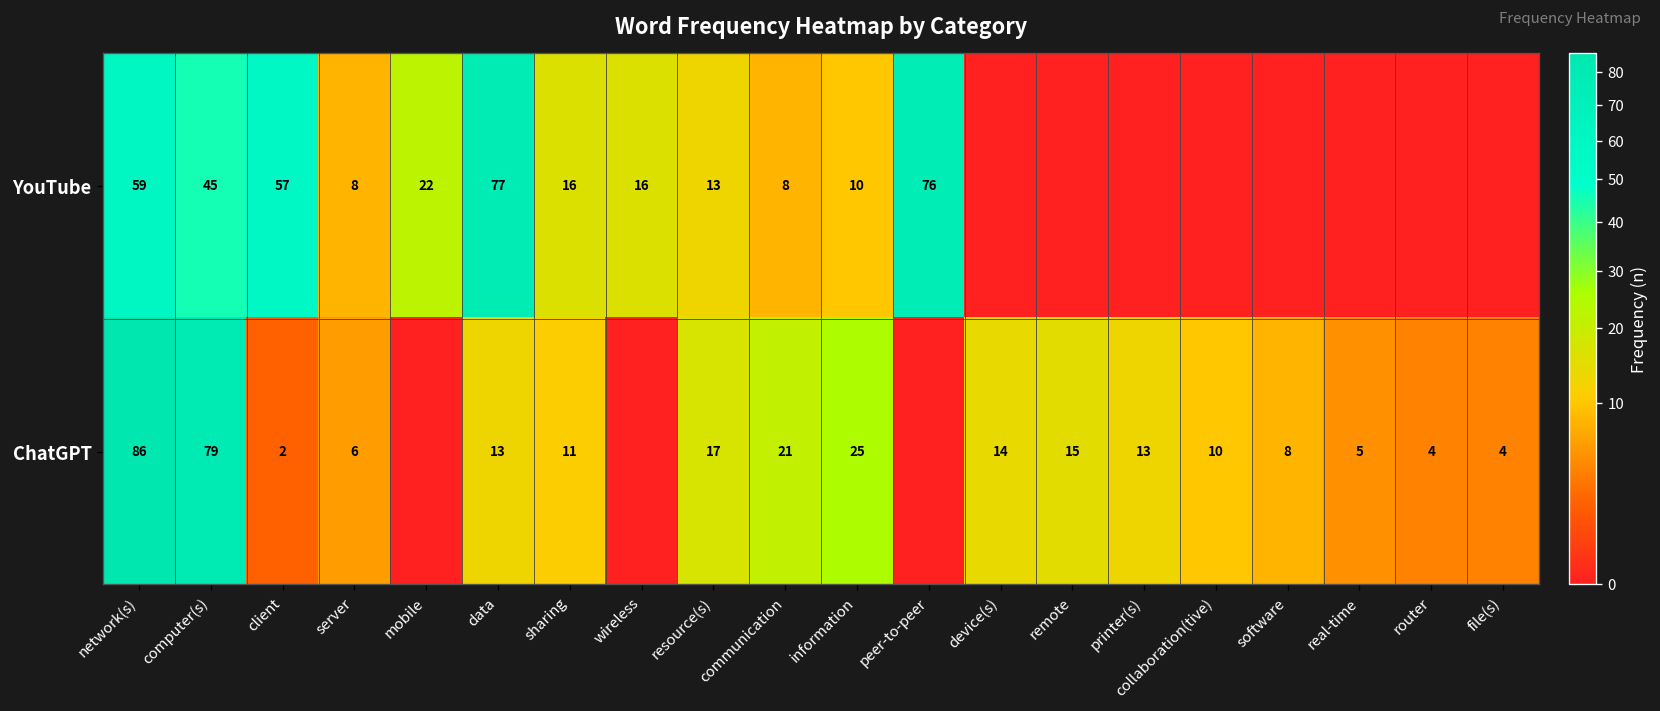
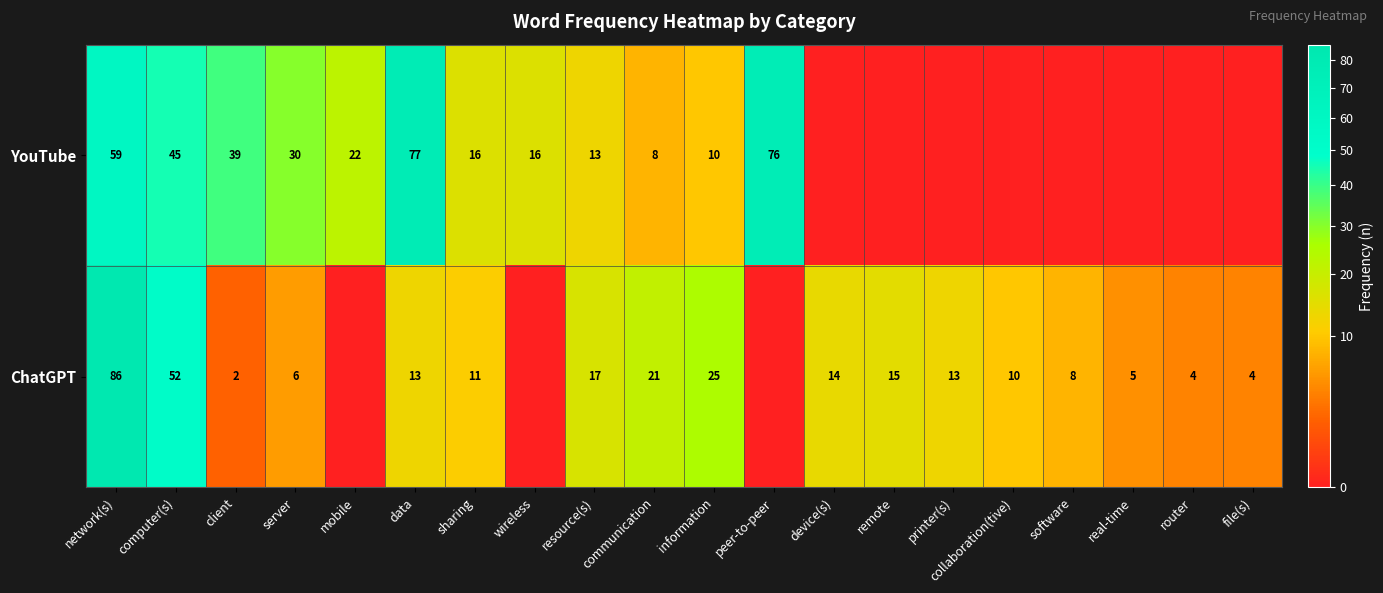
  {
    "YouTube": {
      "network(s)": 59,
      "computer(s)": 45,
-     "client": 57,
-     "server": 8,
+     "client": 39,
+     "server": 30,
      "mobile": 22,
      "data": 77,
      "sharing": 16,
      "wireless": 16,
      "resource(s)": 13,
      "communication": 8,
      "information": 10,
      "peer-to-peer": 76
    },
    "ChatGPT": {
      "network(s)": 86,
-     "computer(s)": 79,
+     "computer(s)": 52,
      "client": 2,
      "server": 6,
      "data": 13,
      "sharing": 11,
      "resource(s)": 17,
      "communication": 21,
      "information": 25,
      "device(s)": 14,
      "remote": 15,
      "printer(s)": 13,
      "collaboration(tive)": 10,
      "software": 8,
      "real-time": 5,
      "router": 4,
      "file(s)": 4
    }
  }
